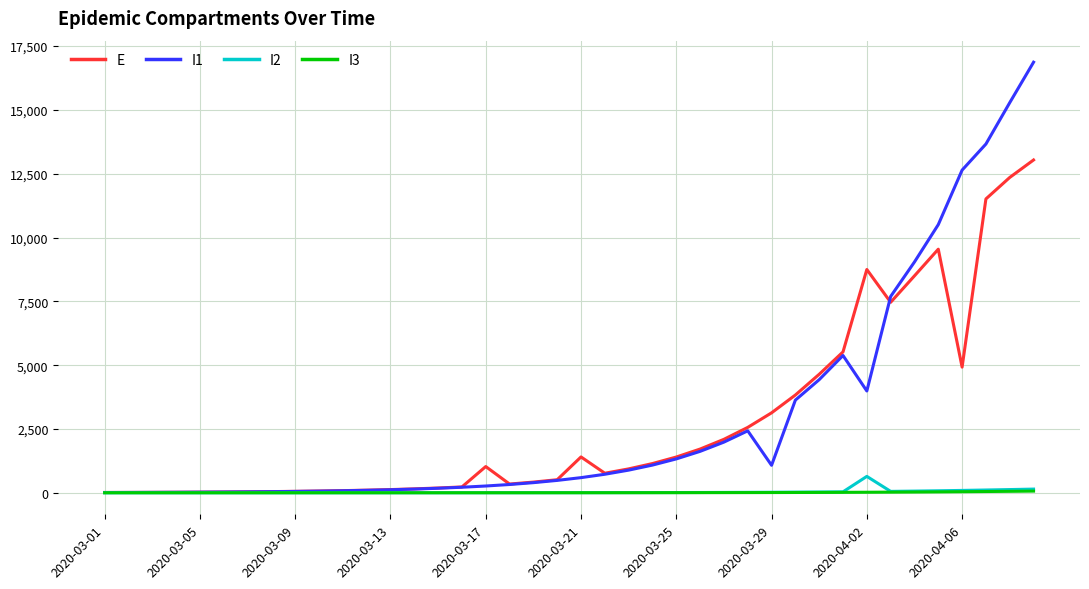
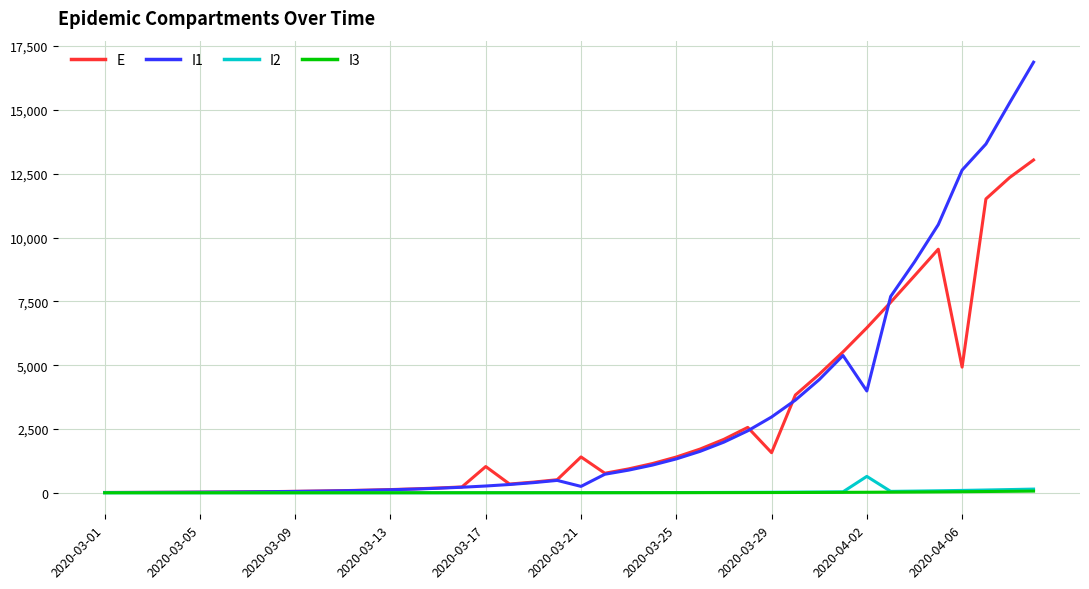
  {
    "E": {
      "2020-03-17": "1,000",
      "2020-03-21": "1,400",
-     "2020-03-29": "3,100",
-     "2020-04-02": "8,700",
+     "2020-03-29": "1,600",
+     "2020-04-02": "6,500",
      "2020-04-06": "4,900"
    },
    "I1": {
      "2020-03-17": "300",
-     "2020-03-21": "600",
-     "2020-03-29": "1,100",
+     "2020-03-21": "200",
+     "2020-03-29": "3,000",
      "2020-04-02": "4,000",
      "2020-04-06": "12,600"
    },
    "I2": {
      "2020-04-02": "600"
    },
    "I3": {
      "2020-04-02": "0"
    }
  }
